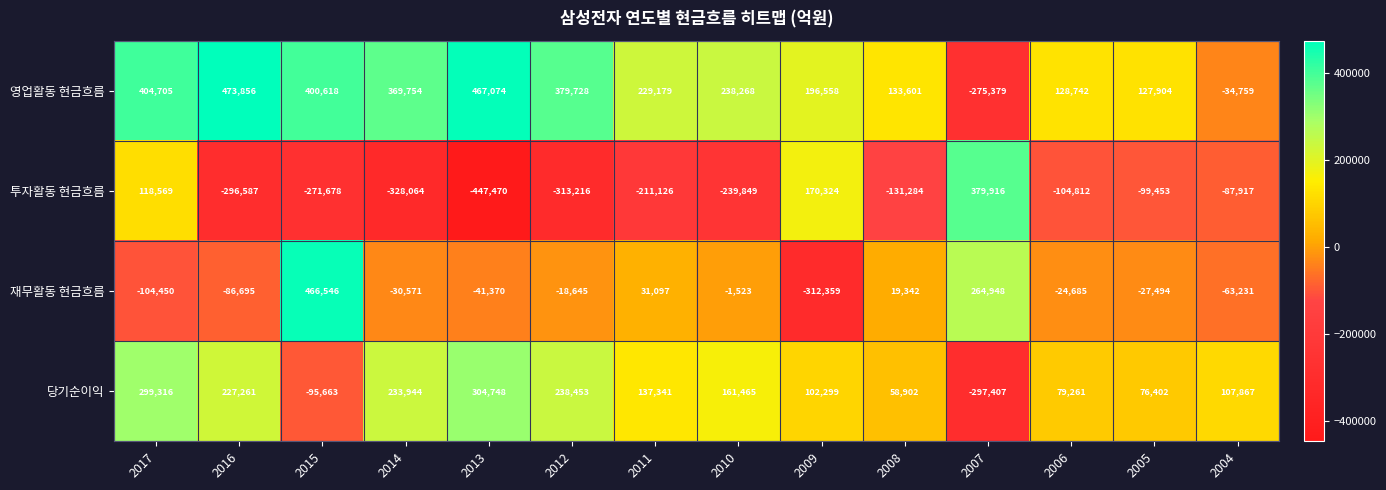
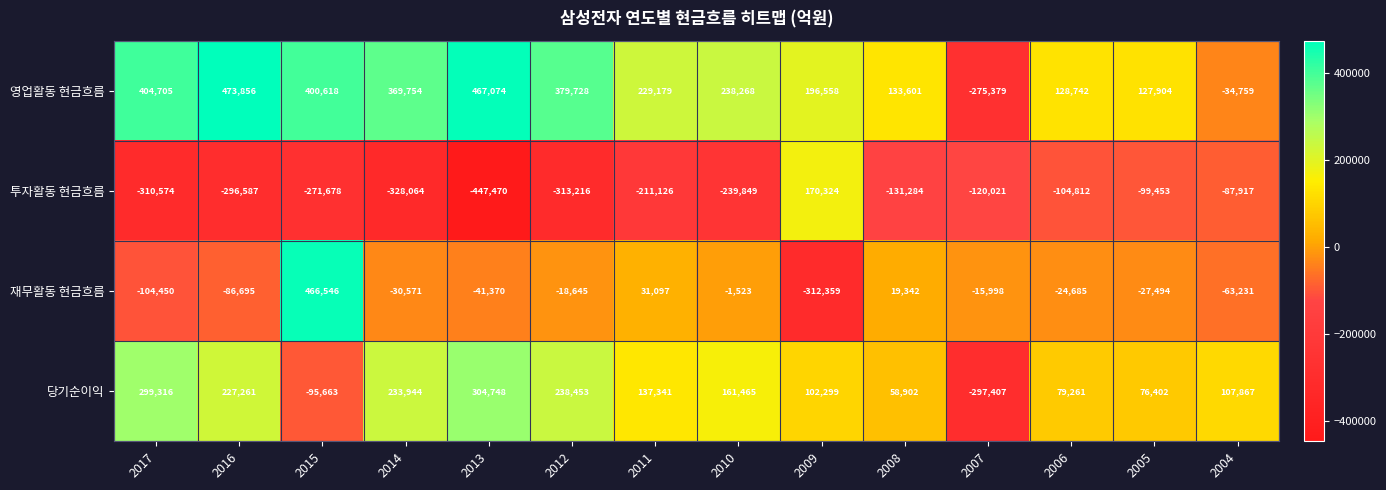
  {
    "영업활동 현금흐름": {
      "2017": "404,705",
      "2016": "473,856",
      "2015": "400,618",
      "2014": "369,754",
      "2013": "467,074",
      "2012": "379,728",
      "2011": "229,179",
      "2010": "238,268",
      "2009": "196,558",
      "2008": "133,601",
      "2007": "-275,379",
      "2006": "128,742",
      "2005": "127,904",
      "2004": "-34,759"
    },
    "투자활동 현금흐름": {
-     "2017": "118,569",
+     "2017": "-310,574",
      "2016": "-296,587",
      "2015": "-271,678",
      "2014": "-328,064",
      "2013": "-447,470",
      "2012": "-313,216",
      "2011": "-211,126",
      "2010": "-239,849",
      "2009": "170,324",
      "2008": "-131,284",
-     "2007": "379,916",
+     "2007": "-120,021",
      "2006": "-104,812",
      "2005": "-99,453",
      "2004": "-87,917"
    },
    "재무활동 현금흐름": {
      "2017": "-104,450",
      "2016": "-86,695",
      "2015": "466,546",
      "2014": "-30,571",
      "2013": "-41,370",
      "2012": "-18,645",
      "2011": "31,097",
      "2010": "-1,523",
      "2009": "-312,359",
      "2008": "19,342",
-     "2007": "264,948",
+     "2007": "-15,998",
      "2006": "-24,685",
      "2005": "-27,494",
      "2004": "-63,231"
    },
    "당기순이익": {
      "2017": "299,316",
      "2016": "227,261",
      "2015": "-95,663",
      "2014": "233,944",
      "2013": "304,748",
      "2012": "238,453",
      "2011": "137,341",
      "2010": "161,465",
      "2009": "102,299",
      "2008": "58,902",
      "2007": "-297,407",
      "2006": "79,261",
      "2005": "76,402",
      "2004": "107,867"
    }
  }
